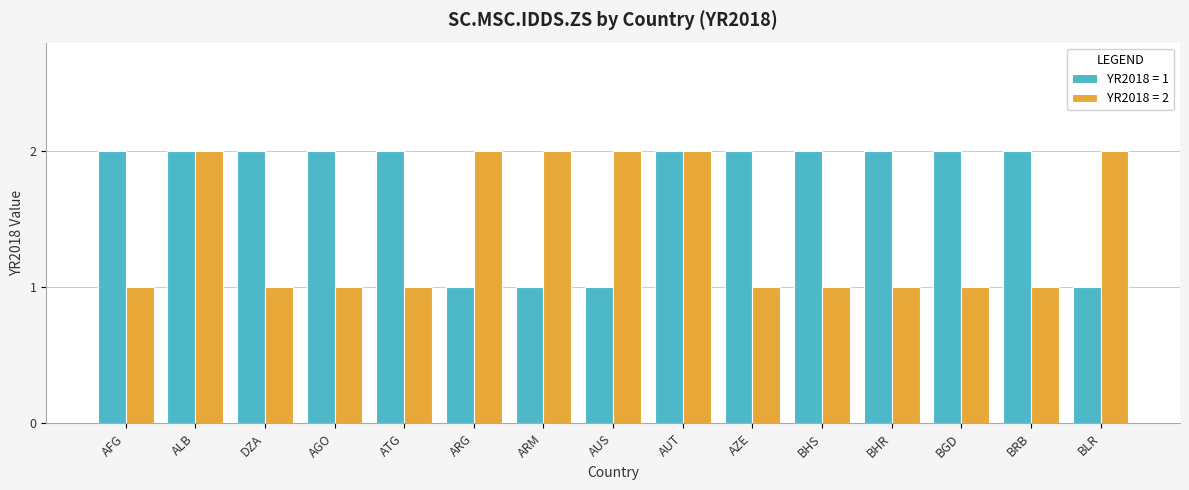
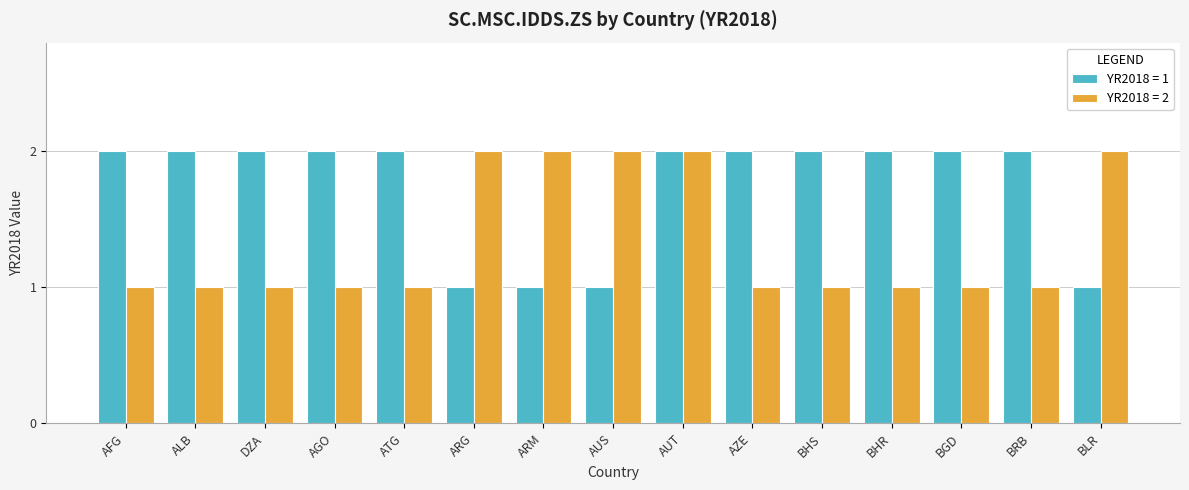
  {
    "YR2018 = 1": {
      "AFG": 2,
      "ALB": 2,
      "DZA": 2,
      "AGO": 2,
      "ATG": 2,
      "ARG": 1,
      "ARM": 1,
      "AUS": 1,
      "AUT": 2,
      "AZE": 2,
      "BHS": 2,
      "BHR": 2,
      "BGD": 2,
      "BRB": 2,
      "BLR": 1
    },
    "YR2018 = 2": {
      "AFG": 1,
-     "ALB": 2,
+     "ALB": 1,
      "DZA": 1,
      "AGO": 1,
      "ATG": 1,
      "ARG": 2,
      "ARM": 2,
      "AUS": 2,
      "AUT": 2,
      "AZE": 1,
      "BHS": 1,
      "BHR": 1,
      "BGD": 1,
      "BRB": 1,
      "BLR": 2
    }
  }
